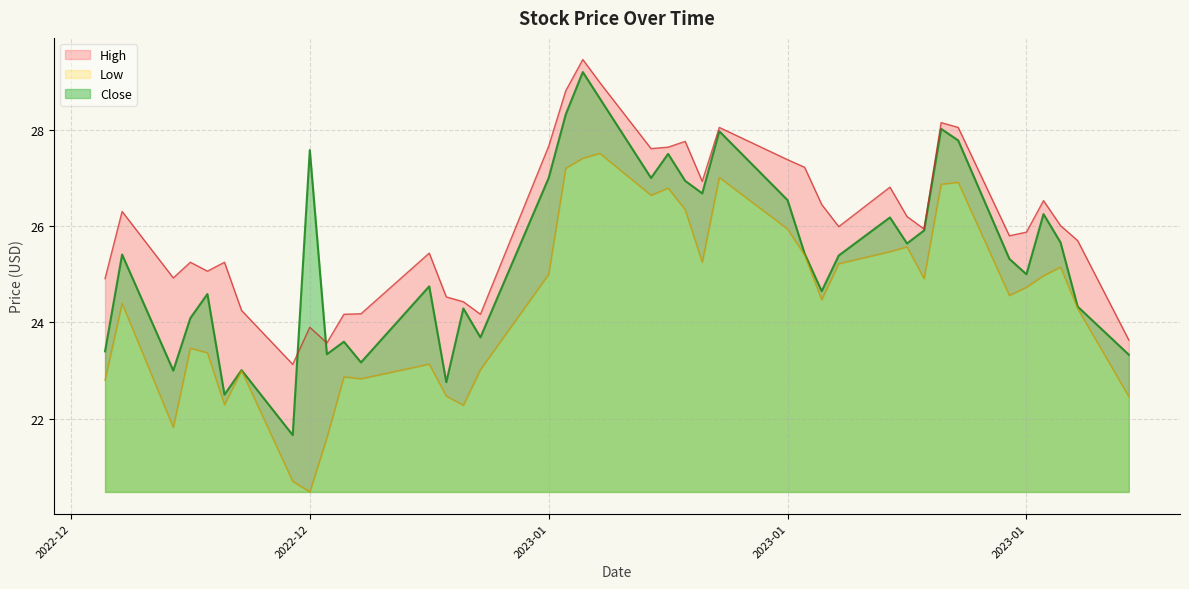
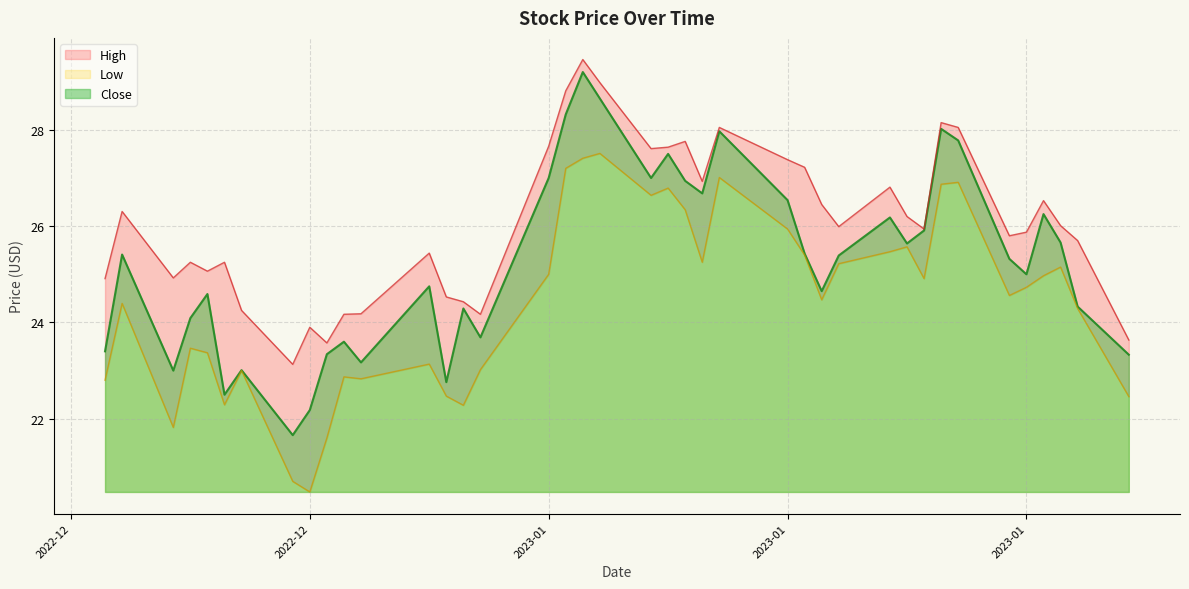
  {
    "Close": {
-     "2022-12": 27.6
+     "2022-12": 22.2
    },
    "High": {
      "2022-12": 23.9
    },
    "Low": {
      "2022-12": 20.5
    }
  }
